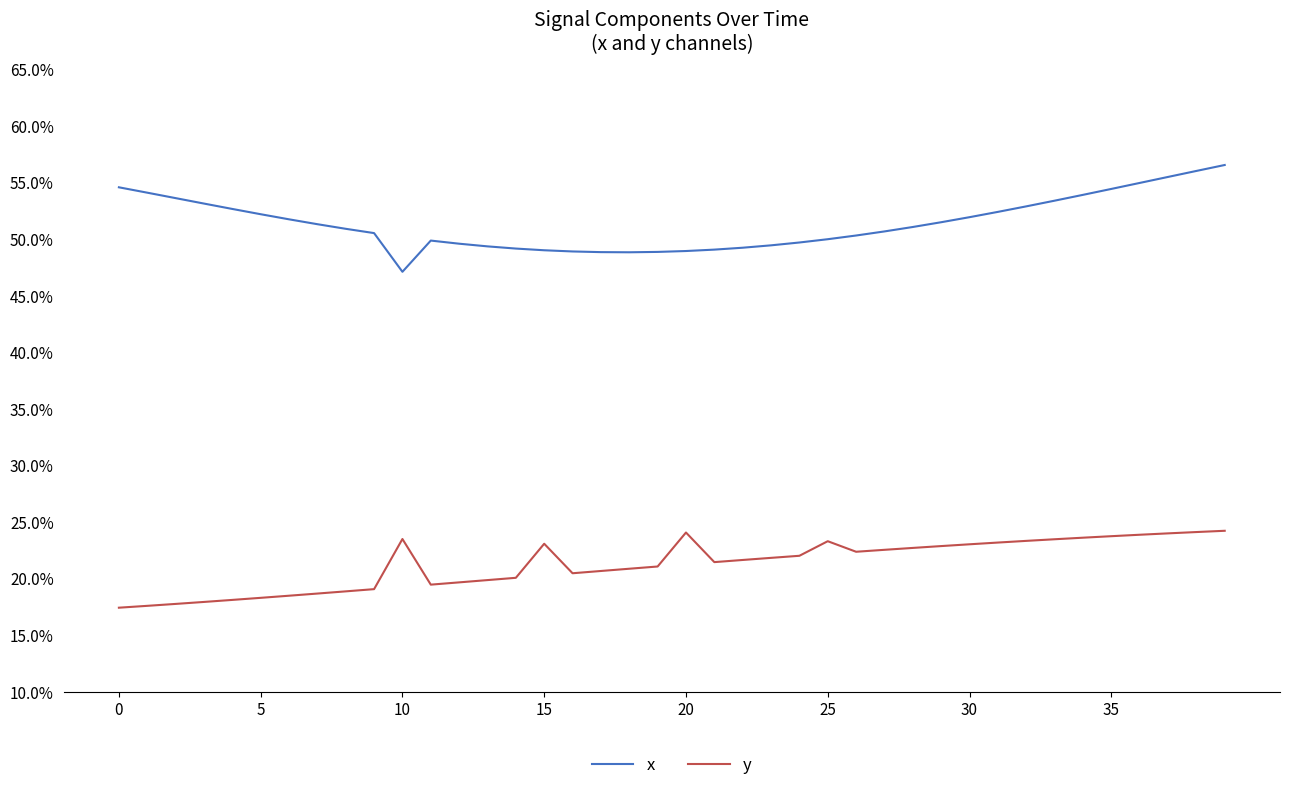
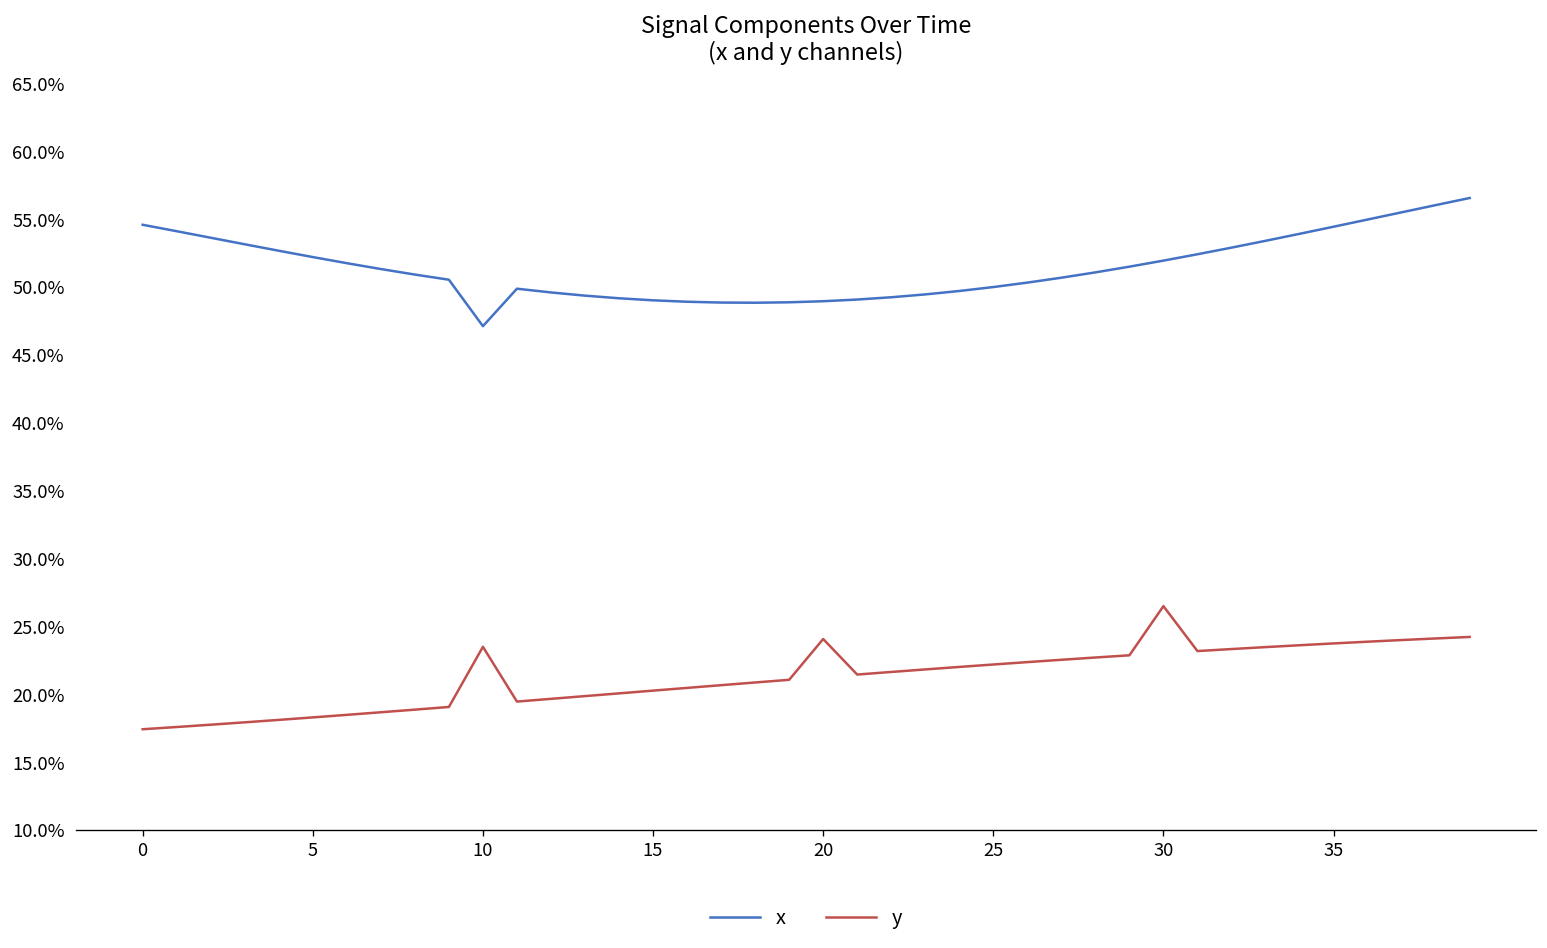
  {
    "x": {
      "0": "54.6%",
      "5": "52.2%",
      "10": "47.1%",
      "15": "49.0%",
      "20": "48.9%",
      "25": "50.0%",
      "30": "51.9%",
      "35": "54.4%"
    },
    "y": {
      "0": "17.4%",
      "5": "18.3%",
      "10": "23.5%",
-     "15": "23.1%",
+     "15": "20.3%",
      "20": "24.1%",
-     "25": "23.3%",
-     "30": "23.0%",
+     "25": "22.2%",
+     "30": "26.5%",
      "35": "23.7%"
    }
  }
